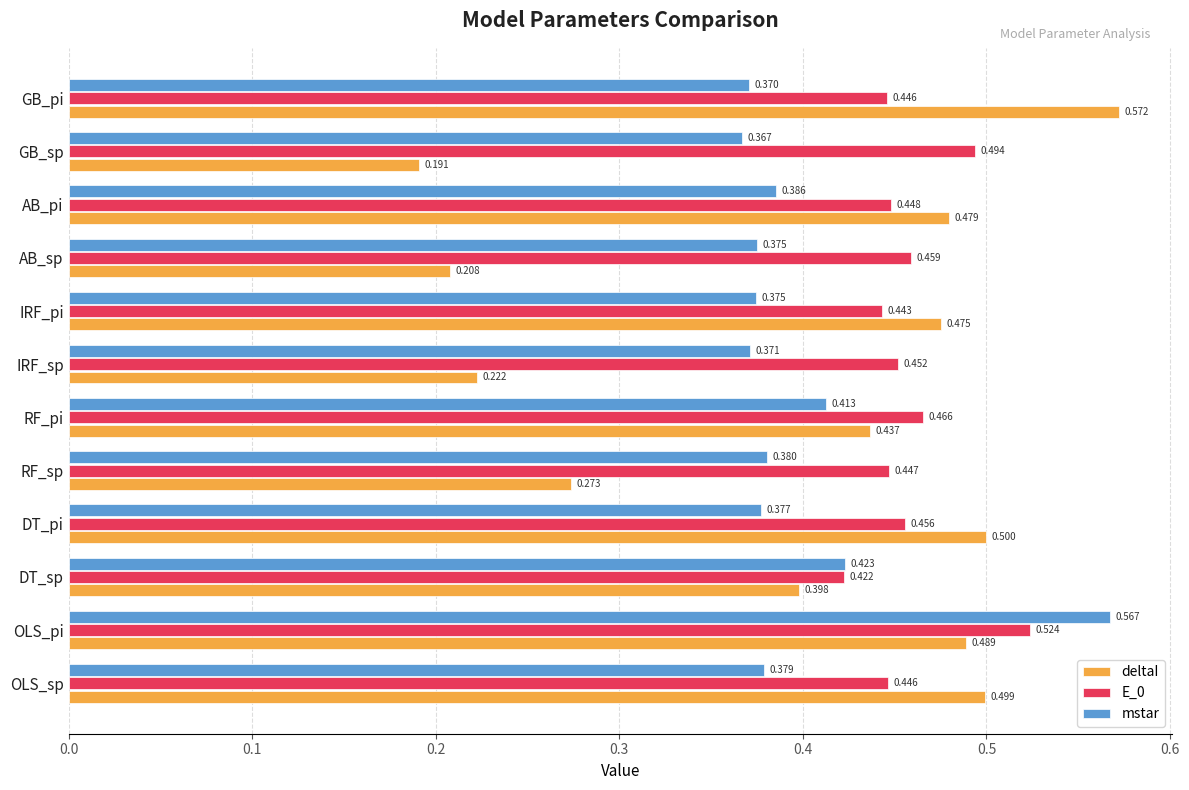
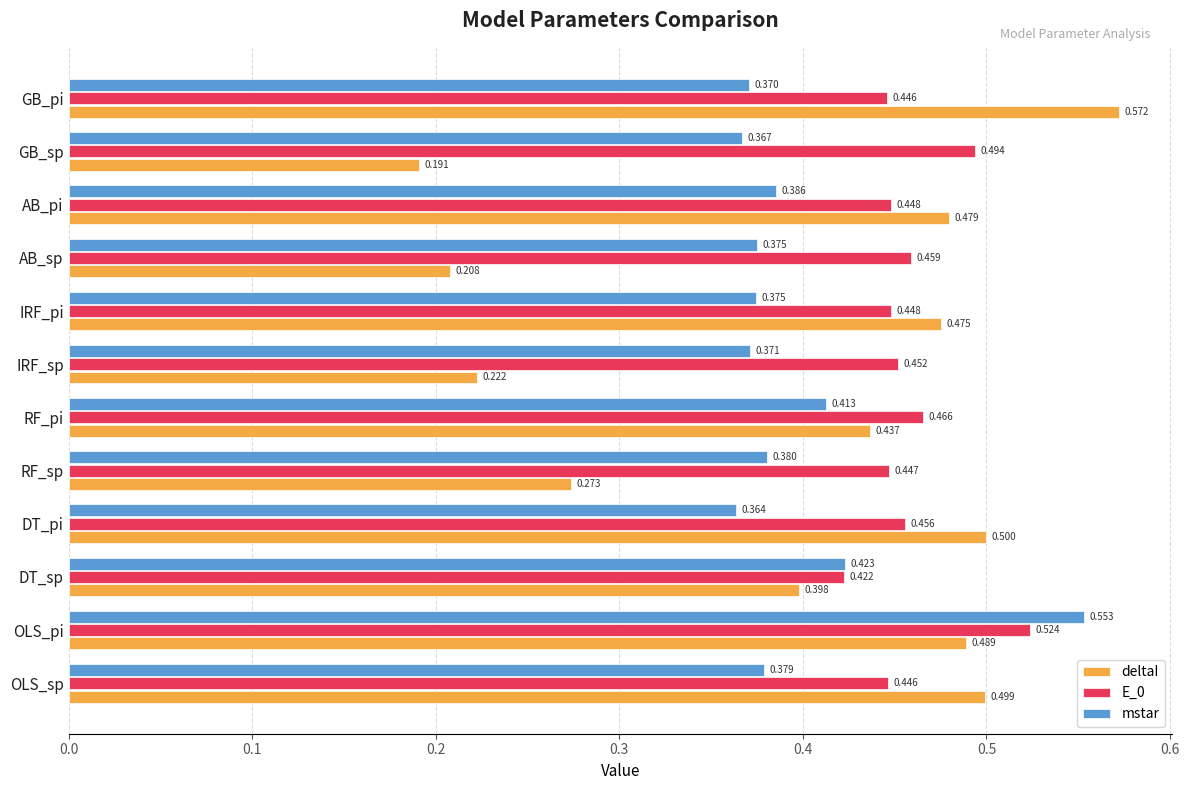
  {
    "deltaI": {
      "GB_pi": 0.572,
      "GB_sp": 0.191,
      "AB_pi": 0.479,
      "AB_sp": 0.208,
      "IRF_pi": 0.475,
      "IRF_sp": 0.222,
      "RF_pi": 0.437,
      "RF_sp": 0.273,
      "DT_pi": 0.500,
      "DT_sp": 0.398,
      "OLS_pi": 0.489,
      "OLS_sp": 0.499
    },
    "E_0": {
      "GB_pi": 0.446,
      "GB_sp": 0.494,
      "AB_pi": 0.448,
      "AB_sp": 0.459,
-     "IRF_pi": 0.443,
+     "IRF_pi": 0.448,
      "IRF_sp": 0.452,
      "RF_pi": 0.466,
      "RF_sp": 0.447,
      "DT_pi": 0.456,
      "DT_sp": 0.422,
      "OLS_pi": 0.524,
      "OLS_sp": 0.446
    },
    "mstar": {
      "GB_pi": 0.370,
      "GB_sp": 0.367,
      "AB_pi": 0.386,
      "AB_sp": 0.375,
      "IRF_pi": 0.375,
      "IRF_sp": 0.371,
      "RF_pi": 0.413,
      "RF_sp": 0.380,
-     "DT_pi": 0.377,
+     "DT_pi": 0.364,
      "DT_sp": 0.423,
-     "OLS_pi": 0.567,
+     "OLS_pi": 0.553,
      "OLS_sp": 0.379
    }
  }
